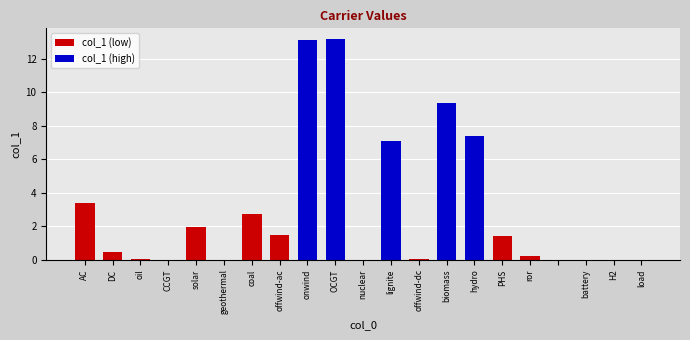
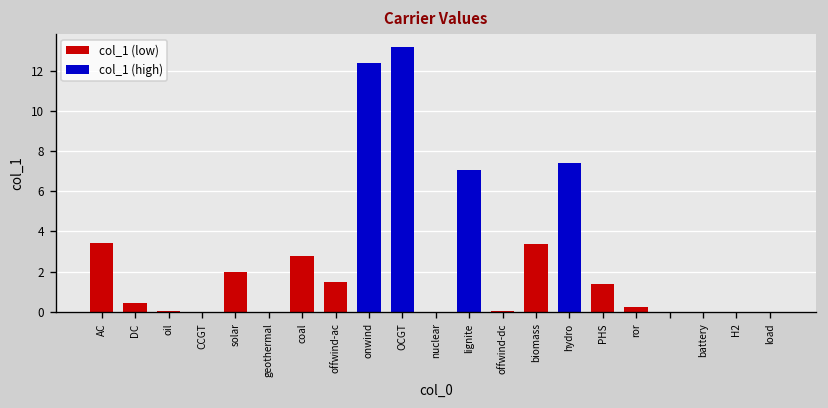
  {
    "AC": 3.4,
    "DC": 0.4,
    "CCGT": 0.0,
    "solar": 2.0,
    "geothermal": 0.0,
    "coal": 2.8,
    "offwind-ac": 1.5,
-   "onwind": 13.1,
+   "onwind": 12.4,
    "OCGT": 13.2,
    "nuclear": 0.0,
    "lignite": 7.1,
-   "biomass": 9.4,
+   "biomass": 3.4,
    "hydro": 7.4,
    "PHS": 1.4,
    "ror": 0.2,
    "battery": 0.0,
    "H2": 0.0,
    "load": 0.0
  }
